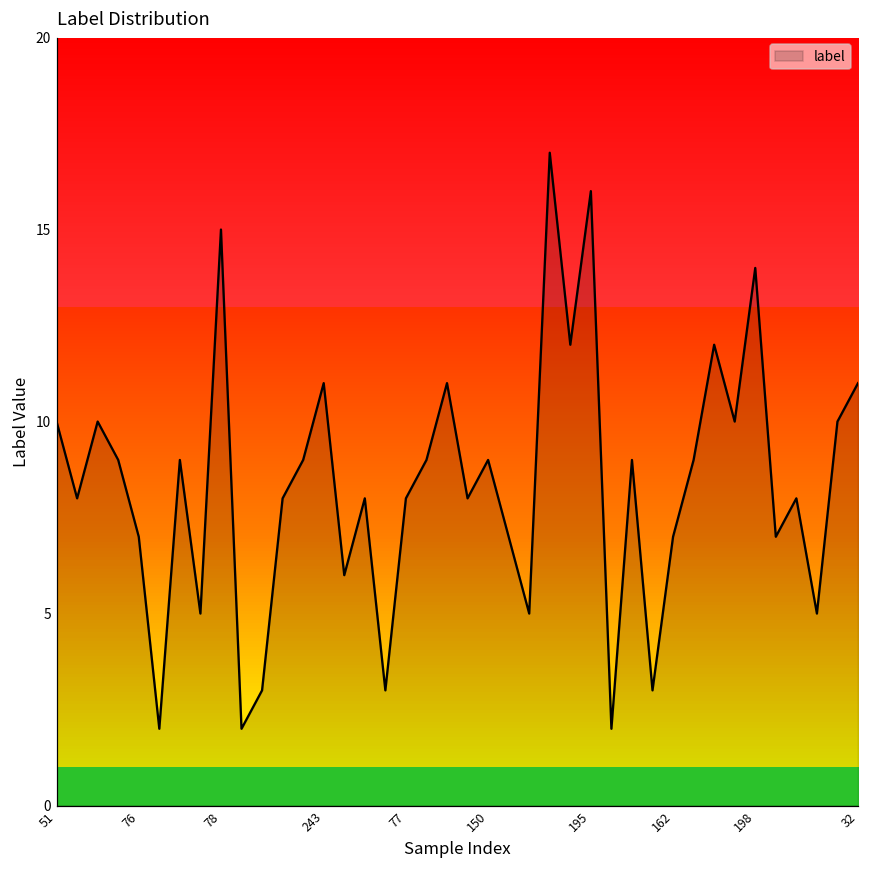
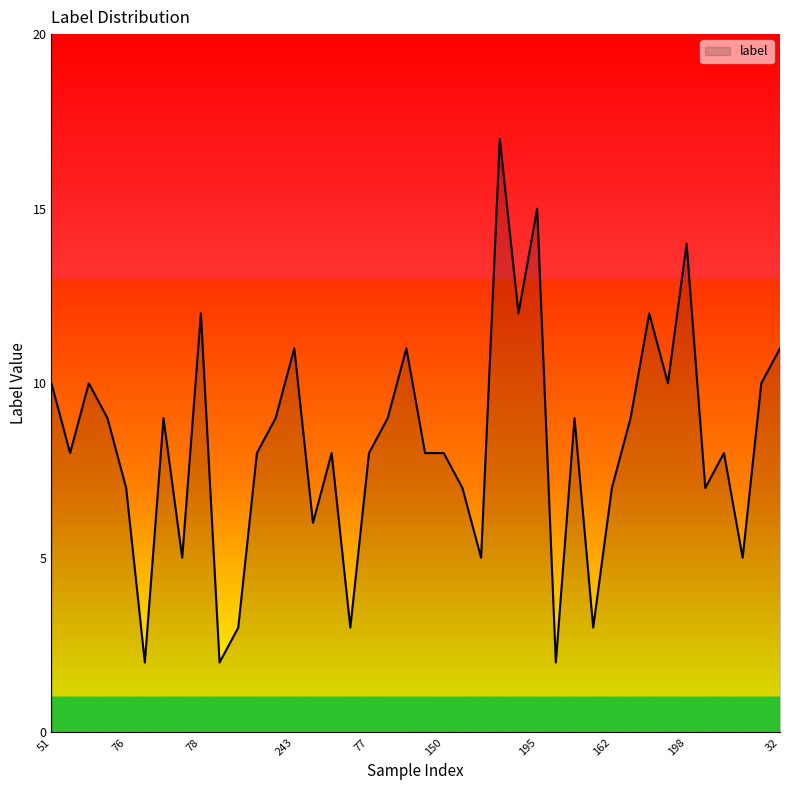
  {
    "51": 10,
    "76": 7,
-   "78": 15,
+   "78": 12,
    "243": 11,
    "77": 8,
-   "150": 9,
-   "195": 16,
+   "150": 8,
+   "195": 15,
    "162": 7,
    "198": 14,
    "32": 11
  }
